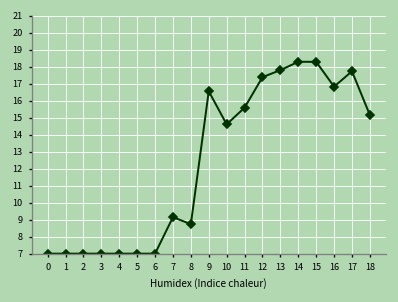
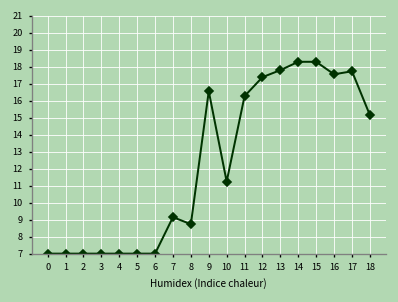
  {
    "0": 7.0,
    "1": 7.0,
    "2": 7.0,
    "3": 7.0,
    "4": 7.0,
    "5": 7.0,
    "6": 7.0,
    "7": 9.1,
    "8": 8.7,
    "9": 16.5,
-   "10": 14.6,
-   "11": 15.6,
+   "10": 11.2,
+   "11": 16.3,
    "12": 17.4,
    "13": 17.8,
    "14": 18.3,
    "15": 18.3,
-   "16": 16.8,
+   "16": 17.5,
    "17": 17.7,
    "18": 15.1
  }
